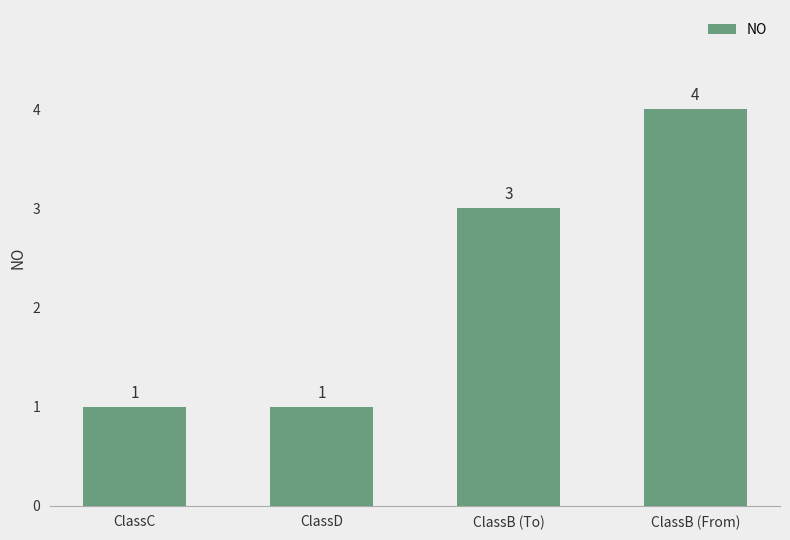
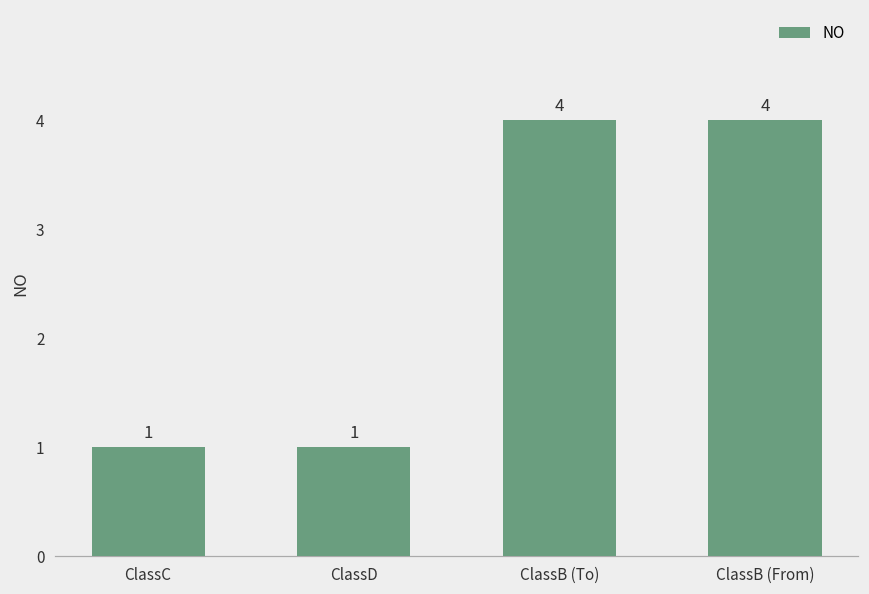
  {
    "ClassC": 1,
    "ClassD": 1,
-   "ClassB (To)": 3,
+   "ClassB (To)": 4,
    "ClassB (From)": 4
  }
